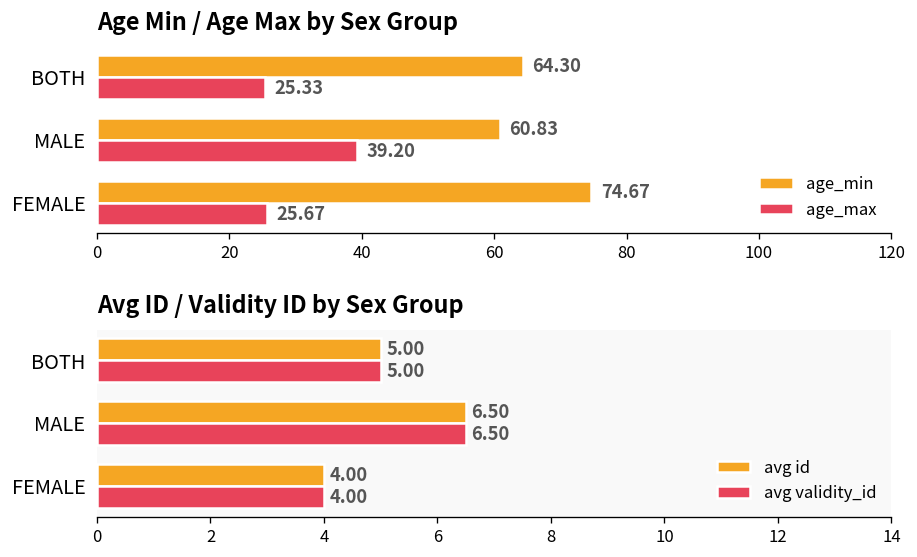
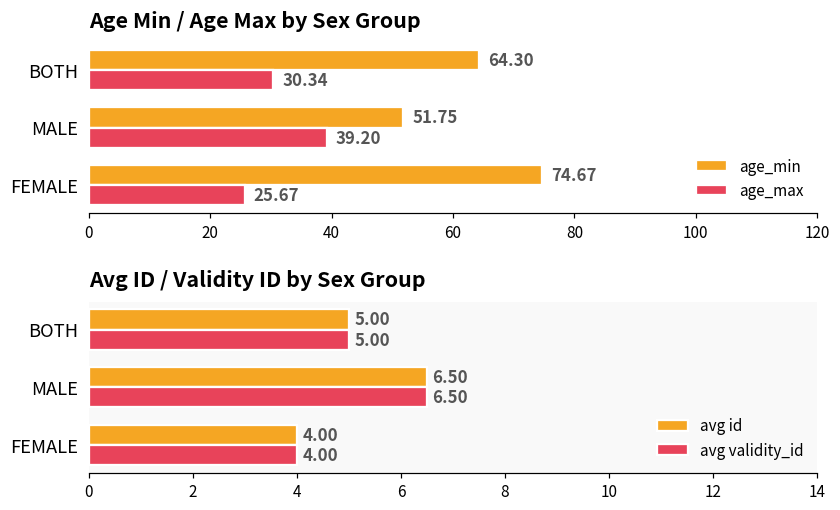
  {
    "Age Min / Age Max by Sex Group": {
      "age_min": {
        "BOTH": 64.30,
-       "MALE": 60.83,
+       "MALE": 51.75,
        "FEMALE": 74.67
      },
      "age_max": {
-       "BOTH": 25.33,
+       "BOTH": 30.34,
        "MALE": 39.20,
        "FEMALE": 25.67
      }
    },
    "Avg ID / Validity ID by Sex Group": {
      "avg id": {
        "BOTH": 5.00,
        "MALE": 6.50,
        "FEMALE": 4.00
      },
      "avg validity_id": {
        "BOTH": 5.00,
        "MALE": 6.50,
        "FEMALE": 4.00
      }
    }
  }
